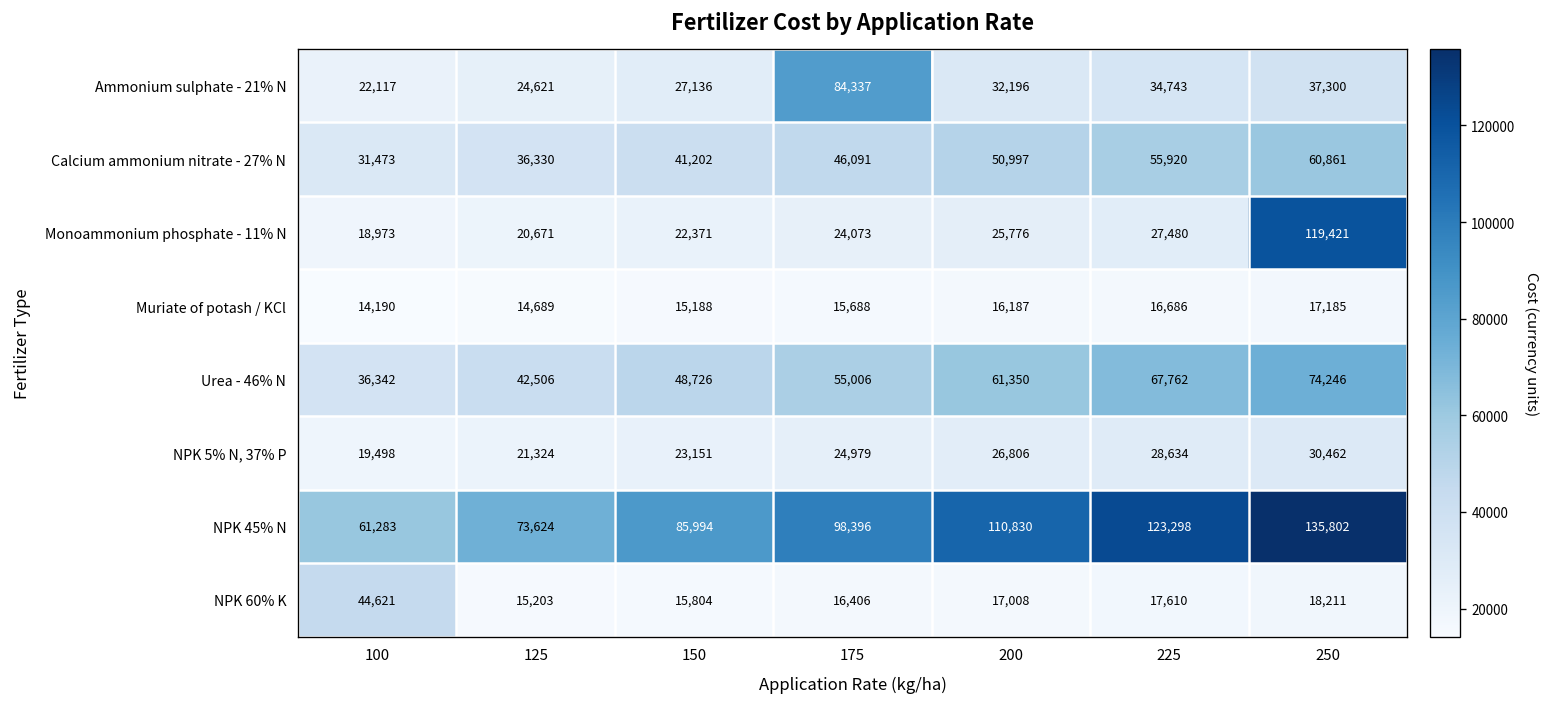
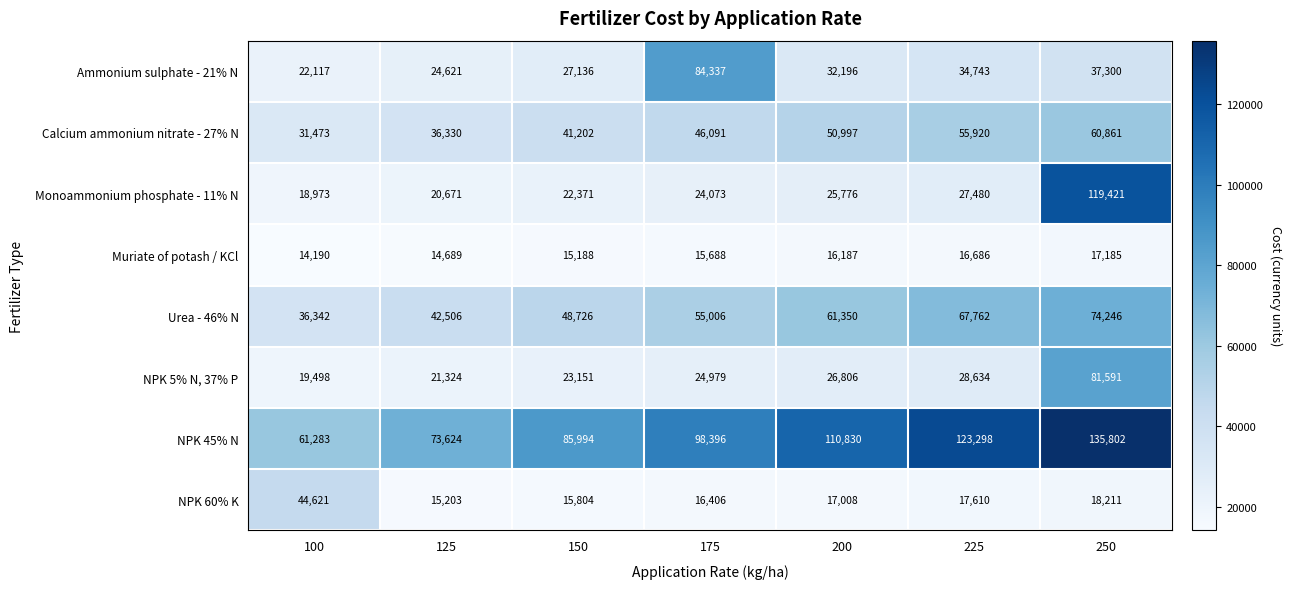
  {
    "Ammonium sulphate - 21% N": {
      "100": "22,117",
      "125": "24,621",
      "150": "27,136",
      "175": "84,337",
      "200": "32,196",
      "225": "34,743",
      "250": "37,300"
    },
    "Calcium ammonium nitrate - 27% N": {
      "100": "31,473",
      "125": "36,330",
      "150": "41,202",
      "175": "46,091",
      "200": "50,997",
      "225": "55,920",
      "250": "60,861"
    },
    "Monoammonium phosphate - 11% N": {
      "100": "18,973",
      "125": "20,671",
      "150": "22,371",
      "175": "24,073",
      "200": "25,776",
      "225": "27,480",
      "250": "119,421"
    },
    "Muriate of potash / KCl": {
      "100": "14,190",
      "125": "14,689",
      "150": "15,188",
      "175": "15,688",
      "200": "16,187",
      "225": "16,686",
      "250": "17,185"
    },
    "Urea - 46% N": {
      "100": "36,342",
      "125": "42,506",
      "150": "48,726",
      "175": "55,006",
      "200": "61,350",
      "225": "67,762",
      "250": "74,246"
    },
    "NPK 5% N, 37% P": {
      "100": "19,498",
      "125": "21,324",
      "150": "23,151",
      "175": "24,979",
      "200": "26,806",
      "225": "28,634",
-     "250": "30,462"
+     "250": "81,591"
    },
    "NPK 45% N": {
      "100": "61,283",
      "125": "73,624",
      "150": "85,994",
      "175": "98,396",
      "200": "110,830",
      "225": "123,298",
      "250": "135,802"
    },
    "NPK 60% K": {
      "100": "44,621",
      "125": "15,203",
      "150": "15,804",
      "175": "16,406",
      "200": "17,008",
      "225": "17,610",
      "250": "18,211"
    }
  }
